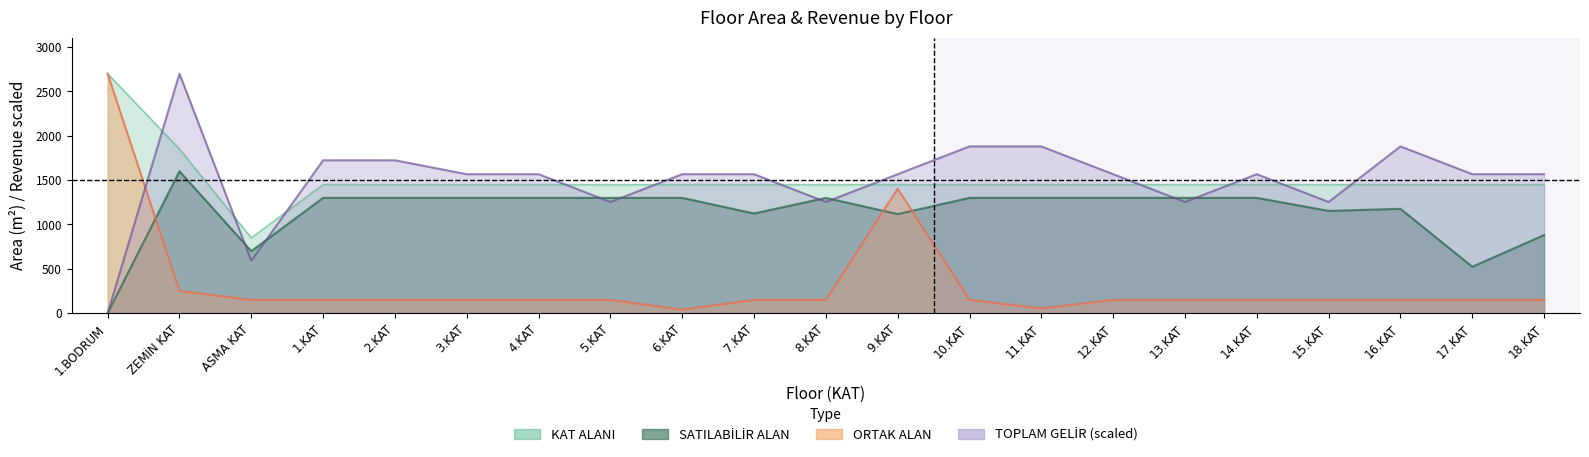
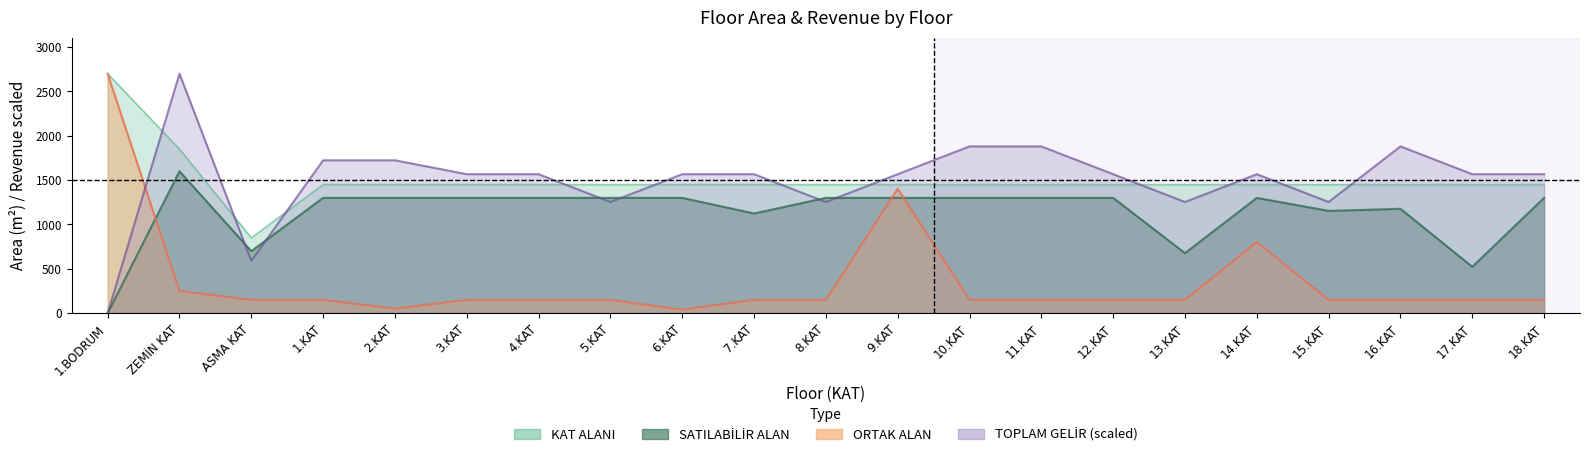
  {
    "SATILABİLİR ALAN": {
      "ZEMİN KAT": 1600,
      "ASMA KAT": 700,
      "1.KAT": 1300,
      "2.KAT": 1300,
      "3.KAT": 1300,
      "4.KAT": 1300,
      "5.KAT": 1300,
      "6.KAT": 1300,
      "7.KAT": 1100,
      "8.KAT": 1300,
-     "9.KAT": 1100,
+     "9.KAT": 1300,
      "10.KAT": 1300,
      "11.KAT": 1300,
      "12.KAT": 1300,
-     "13.KAT": 1300,
+     "13.KAT": 700,
      "14.KAT": 1300,
      "15.KAT": 1200,
      "16.KAT": 1200,
      "17.KAT": 500,
-     "18.KAT": 900
+     "18.KAT": 1300
    },
    "ORTAK ALAN": {
      "ZEMİN KAT": 300,
      "ASMA KAT": 200,
      "1.KAT": 200,
-     "2.KAT": 200,
+     "2.KAT": 100,
      "3.KAT": 200,
      "4.KAT": 200,
      "5.KAT": 200,
      "6.KAT": 0,
      "7.KAT": 200,
      "8.KAT": 200,
      "9.KAT": 1400,
      "10.KAT": 200,
-     "11.KAT": 100,
+     "11.KAT": 200,
      "12.KAT": 200,
      "13.KAT": 200,
-     "14.KAT": 200,
+     "14.KAT": 800,
      "15.KAT": 200,
      "16.KAT": 200,
      "17.KAT": 200,
      "18.KAT": 200
    }
  }
